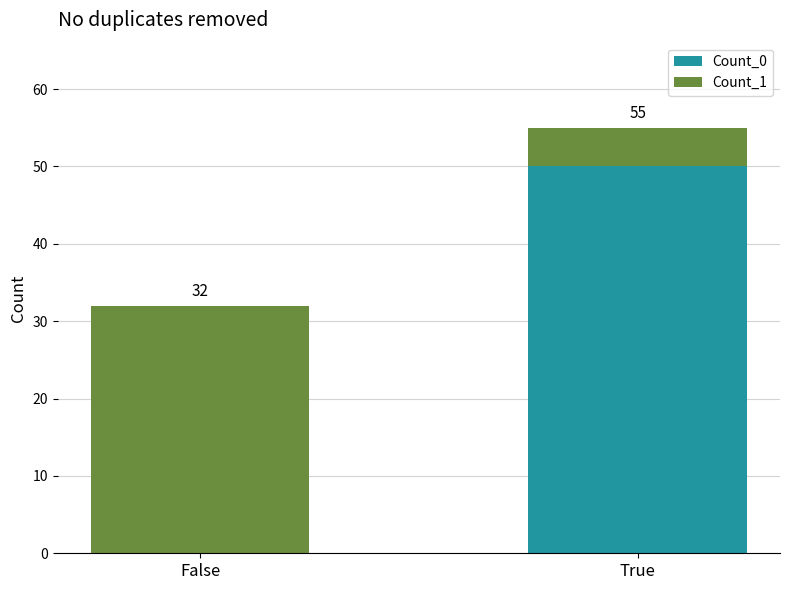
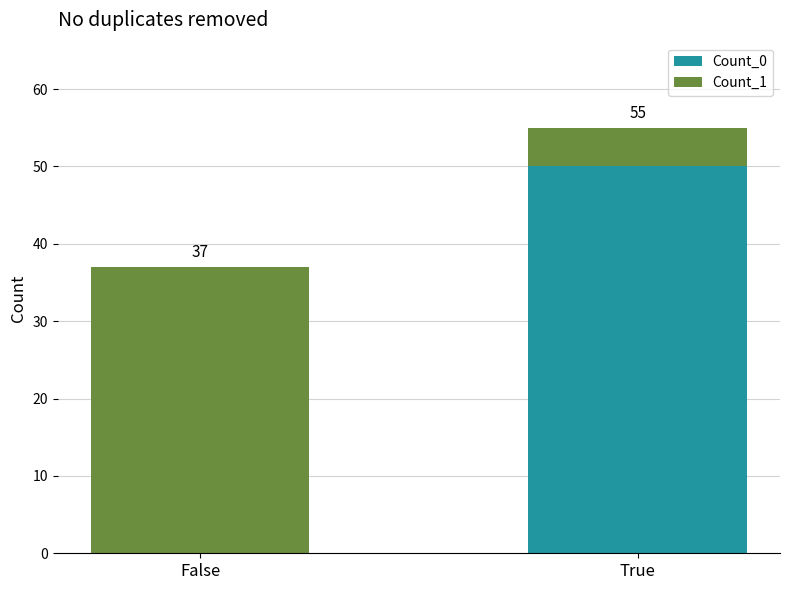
  {
    "Count_0": {
      "False": 0,
      "True": 50
    },
    "Count_1": {
-     "False": 32
+     "False": 37
    }
  }
